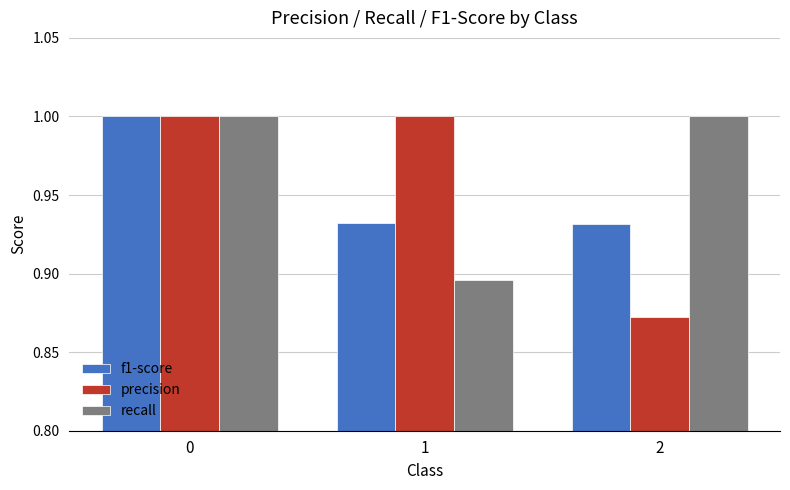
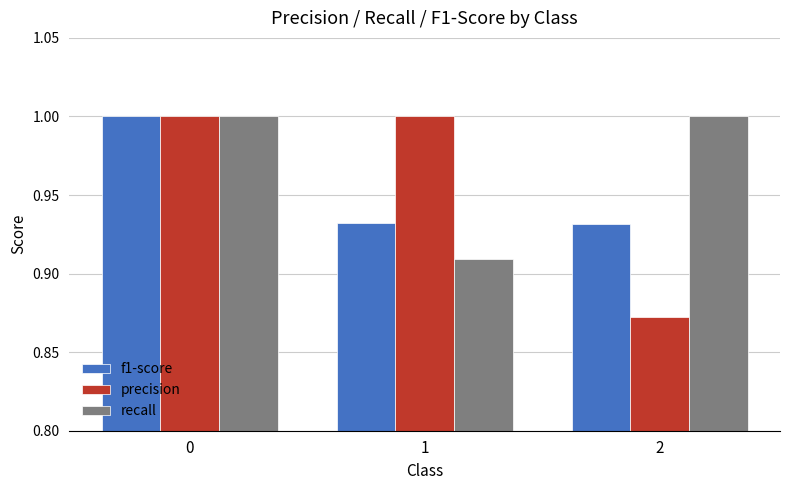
  {
    "f1-score": {
      "0": 1.000,
      "1": 0.932,
      "2": 0.931
    },
    "precision": {
      "0": 1.000,
      "1": 1.000,
      "2": 0.872
    },
    "recall": {
      "0": 1.000,
-     "1": 0.896,
+     "1": 0.909,
      "2": 1.000
    }
  }
